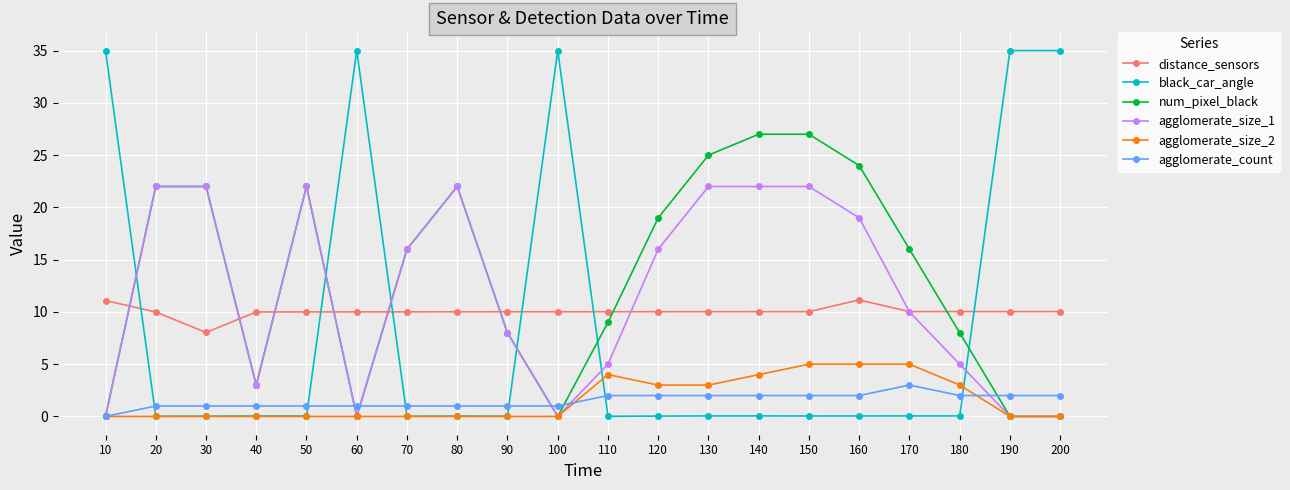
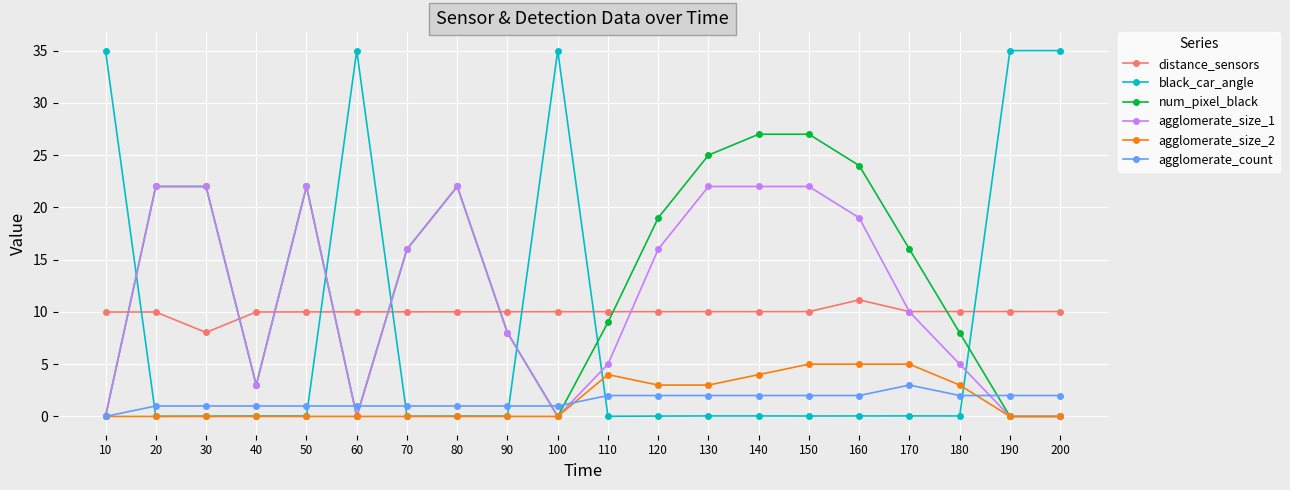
  {
    "distance_sensors": {
-     "10": 11.1,
+     "10": 10.0,
      "20": 10.0,
      "30": 8.0,
      "40": 10.0,
      "50": 10.0,
      "60": 10.0,
      "70": 10.0,
      "80": 10.0,
      "90": 10.0,
      "100": 10.0,
      "110": 10.0,
      "120": 10.0,
      "130": 10.0,
      "140": 10.0,
      "150": 10.0,
      "160": 11.1,
      "180": 10.0,
      "190": 10.0,
      "200": 10.0
    },
    "black_car_angle": {
      "10": 35.0,
      "60": 35.0,
      "100": 35.0,
      "110": 0.0,
      "120": 0.0,
      "130": 0.0,
      "140": 0.0,
      "150": 0.0,
      "160": 0.0,
      "170": 0.0,
      "180": 0.0,
      "190": 35.0,
      "200": 35.0
    },
    "num_pixel_black": {
      "110": 9.0,
      "120": 19.0,
      "130": 25.0,
      "140": 27.0,
      "150": 27.0,
      "160": 24.0,
      "170": 16.0,
      "180": 8.0
    },
    "agglomerate_size_1": {
      "110": 5.0,
      "120": 16.0,
      "130": 22.0,
      "140": 22.0,
      "150": 22.0,
      "160": 19.0,
      "180": 5.0
    },
    "agglomerate_size_2": {
      "110": 4.0,
      "120": 3.0,
      "130": 3.0,
      "140": 4.0,
      "150": 5.0,
      "160": 5.0,
      "170": 5.0,
      "180": 3.0
    },
    "agglomerate_count": {
      "20": 1.0,
      "30": 1.0,
      "40": 1.0,
      "50": 1.0,
      "60": 1.0,
      "70": 1.0,
      "80": 1.0,
      "90": 1.0,
      "100": 1.0,
      "110": 2.0,
      "120": 2.0,
      "130": 2.0,
      "140": 2.0,
      "150": 2.0,
      "160": 2.0,
      "170": 3.0,
      "180": 2.0,
      "190": 2.0,
      "200": 2.0
    }
  }
